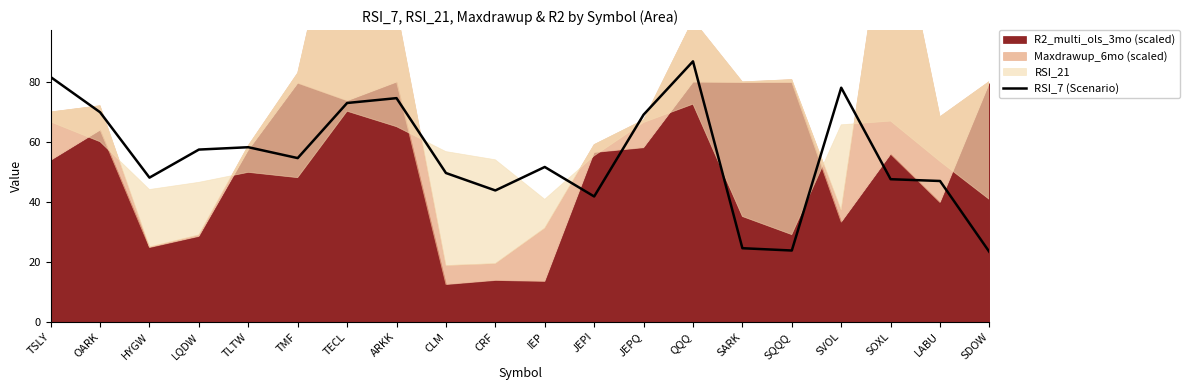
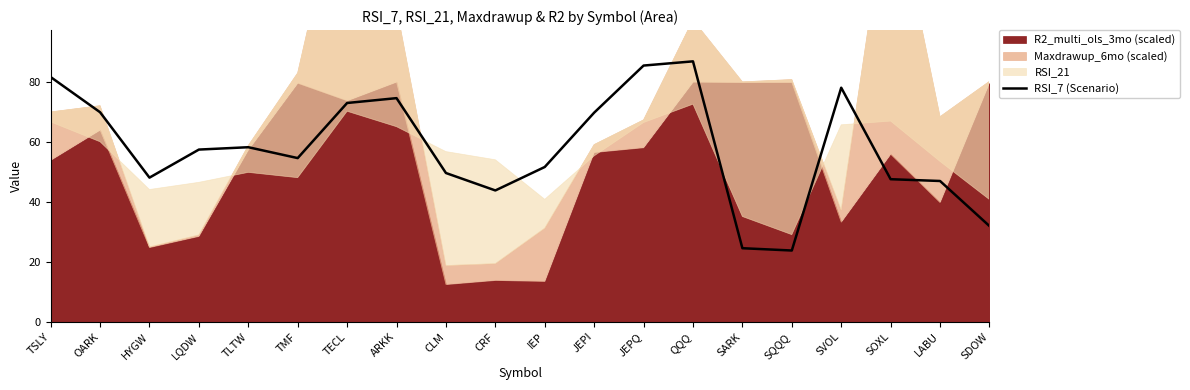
  {
    "RSI_7 (Scenario)": {
      "TSLY": 82,
      "OARK": 70,
      "HYGW": 48,
      "LQDW": 57,
      "TMF": 55,
      "ARKK": 75,
      "CLM": 50,
      "CRF": 44,
      "IEP": 52,
-     "JEPI": 42,
-     "JEPQ": 69,
+     "JEPI": 70,
+     "JEPQ": 85,
      "QQQ": 87,
      "SARK": 25,
      "SQQQ": 24,
      "SVOL": 78,
      "SOXL": 48,
      "LABU": 47,
-     "SDOW": 23
+     "SDOW": 32
    },
    "R2_multi_ols_3mo (scaled)": {
      "TSLY": 54,
      "OARK": 64,
      "TLTW": 57,
      "TMF": 80,
      "ARKK": 80,
      "CLM": 12,
      "CRF": 14,
      "IEP": 14,
      "JEPI": 57,
      "JEPQ": 58,
      "QQQ": 80,
      "SQQQ": 80,
      "SVOL": 33,
      "SOXL": 56,
      "LABU": 40
    },
    "Maxdrawup_6mo (scaled)": {
      "CLM": 6,
      "CRF": 6,
      "IEP": 18,
      "SVOL": 4
    },
    "RSI_21": {
      "HYGW": 19,
      "LQDW": 18,
      "CLM": 38,
      "CRF": 35,
      "IEP": 10,
      "SVOL": 28
    }
  }
